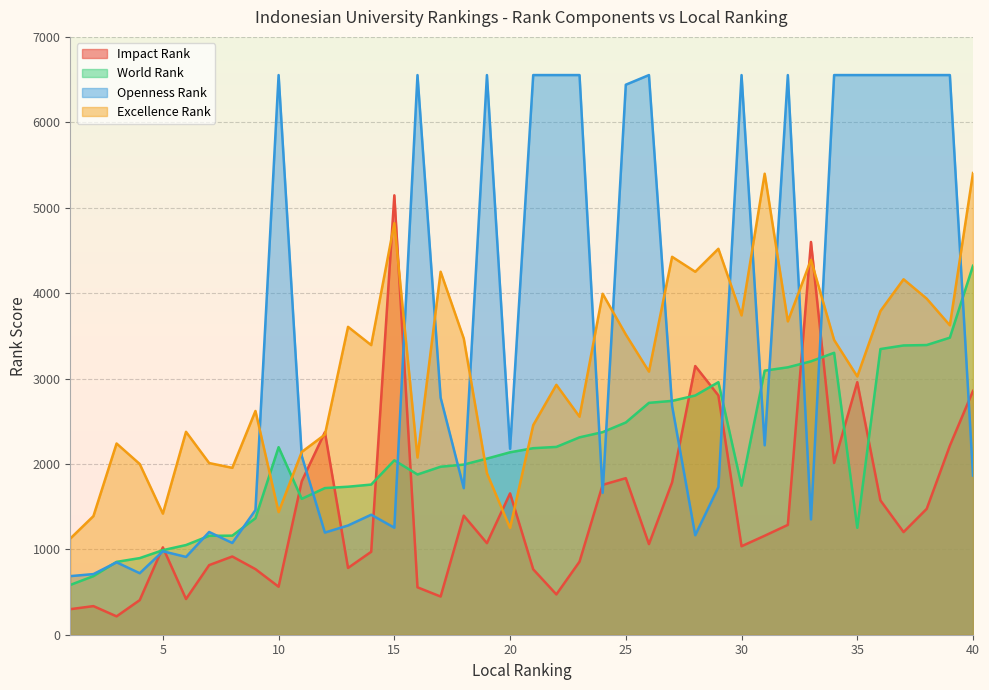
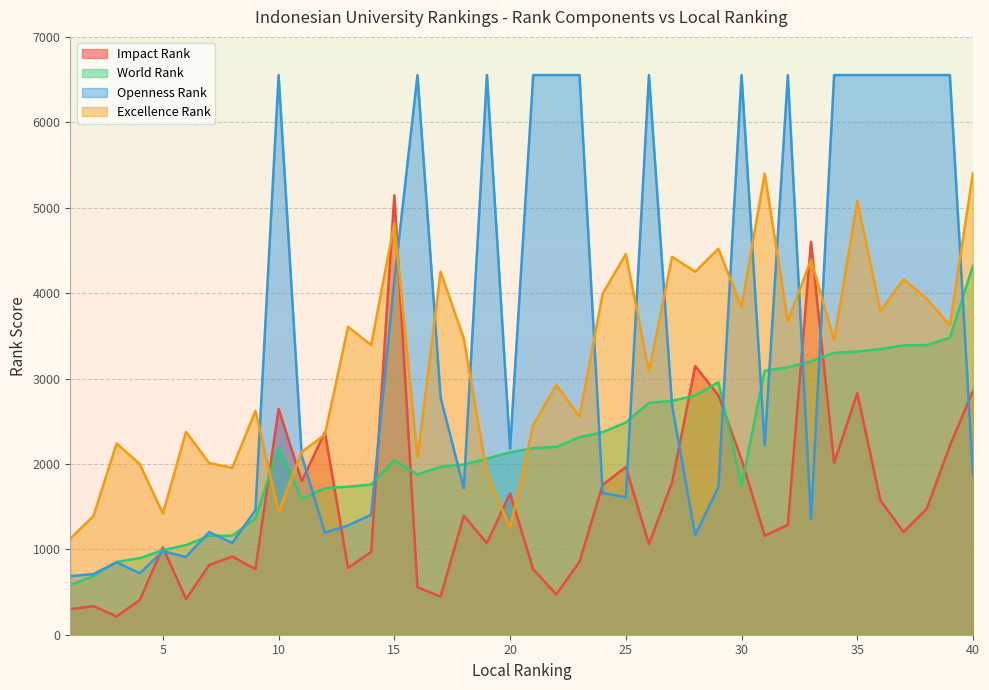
  {
    "Impact Rank": {
      "5": 1000,
-     "10": 600,
+     "10": 2600,
      "15": 5100,
      "20": 1700,
-     "25": 1800,
-     "30": 1000,
-     "35": 3000,
+     "25": 2000,
+     "30": 2100,
+     "35": 2800,
      "40": 2900
    },
    "World Rank": {
      "10": 2200,
      "15": 2000,
      "20": 2100,
      "25": 2500,
      "30": 1700,
-     "35": 1300,
+     "35": 3300,
      "40": 4300
    },
    "Openness Rank": {
      "10": 6600,
-     "15": 1300,
+     "15": 4200,
      "20": 2200,
-     "25": 6400,
+     "25": 1600,
      "30": 6600,
      "35": 6600,
      "40": 1900
    },
    "Excellence Rank": {
      "5": 1400,
      "10": 1400,
      "15": 4800,
      "20": 1300,
-     "25": 3500,
-     "30": 3700,
-     "35": 3000,
+     "25": 4500,
+     "30": 3800,
+     "35": 5100,
      "40": 5400
    }
  }
